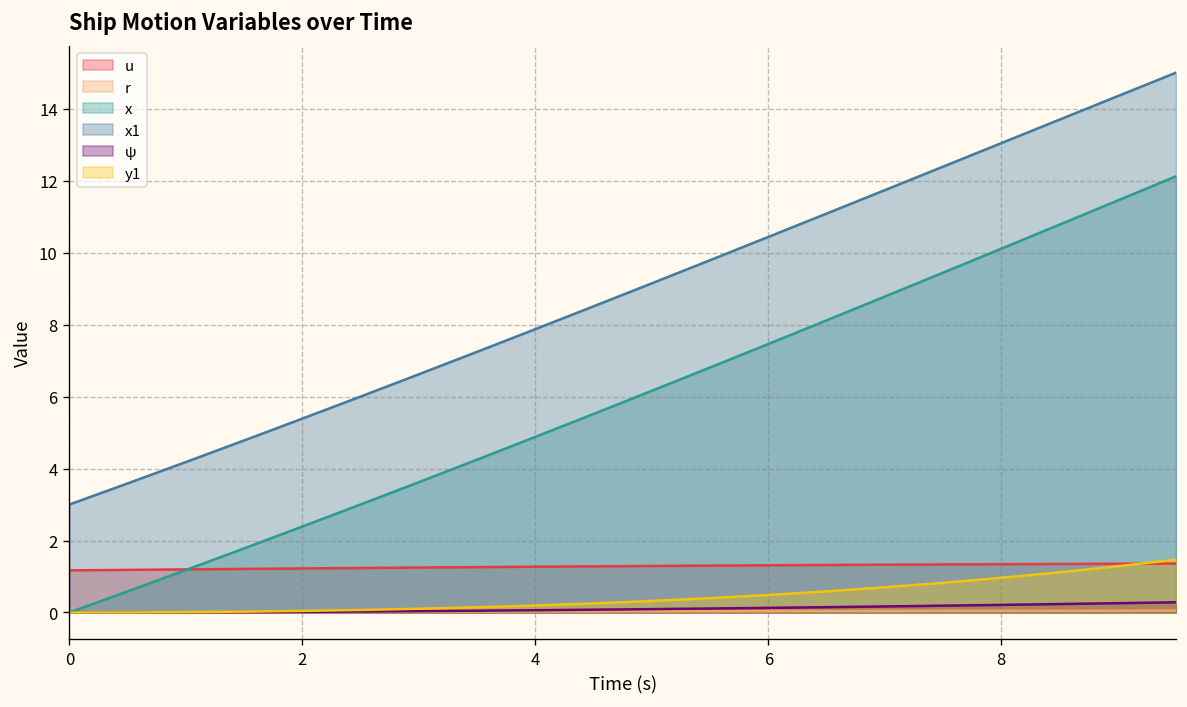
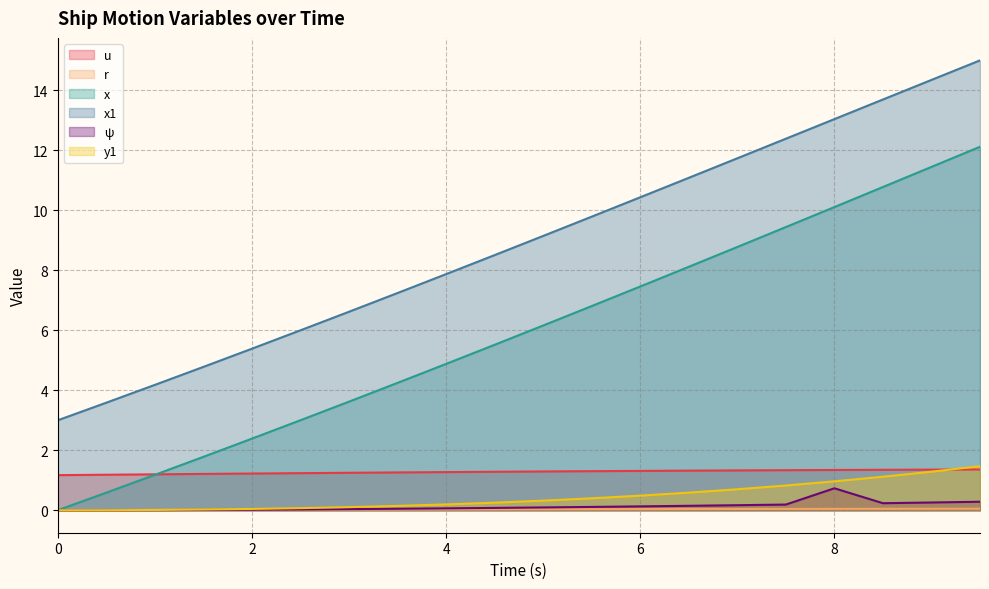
  {
    "ψ": {
      "6": 0.1,
-     "8": 0.2
+     "8": 0.7
    }
  }
